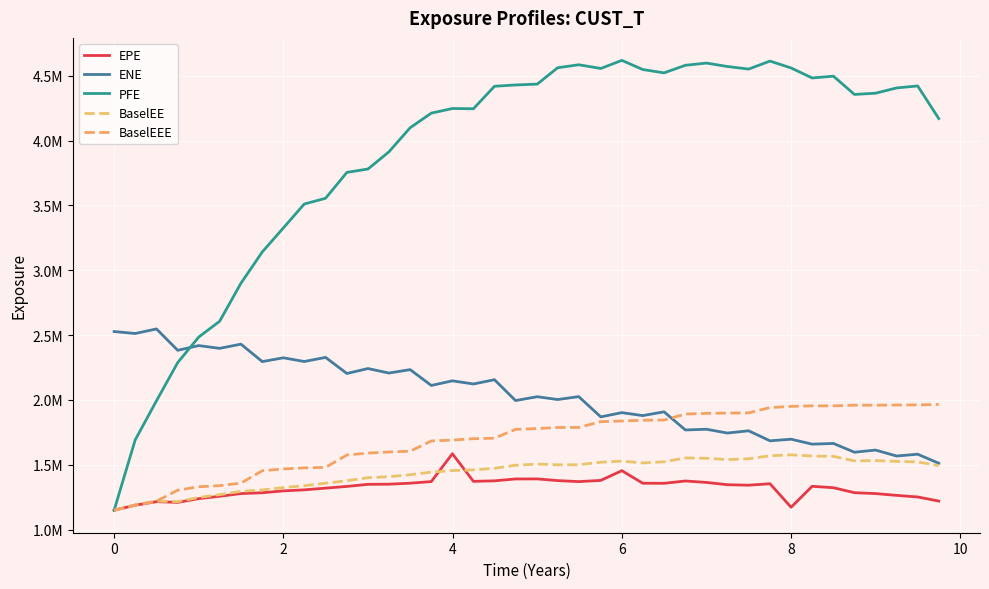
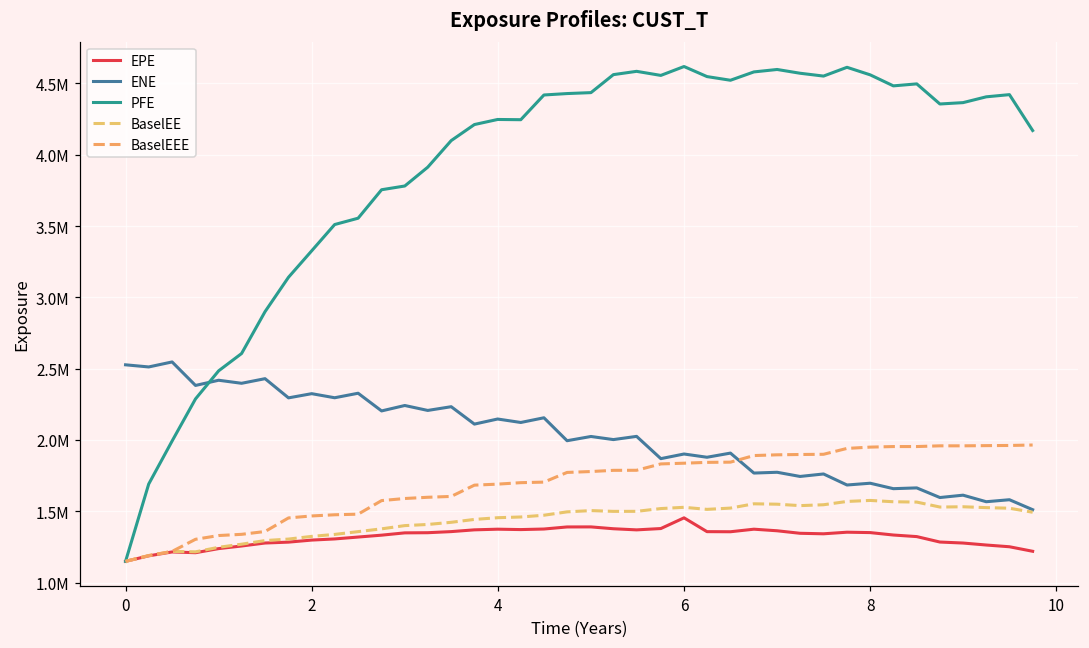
  {
    "EPE": {
      "2": 1300000,
-     "4": 1580000,
+     "4": 1370000,
      "6": 1450000,
-     "8": 1170000
+     "8": 1350000
    }
  }
